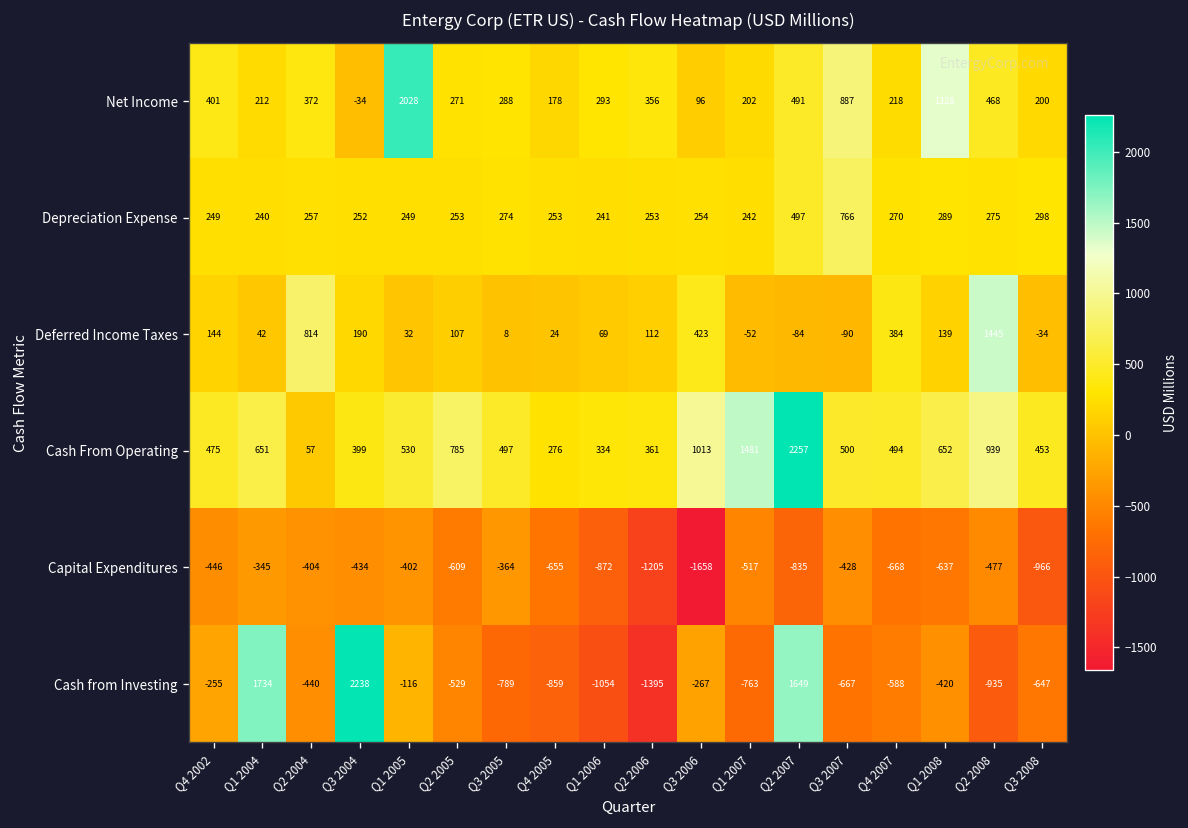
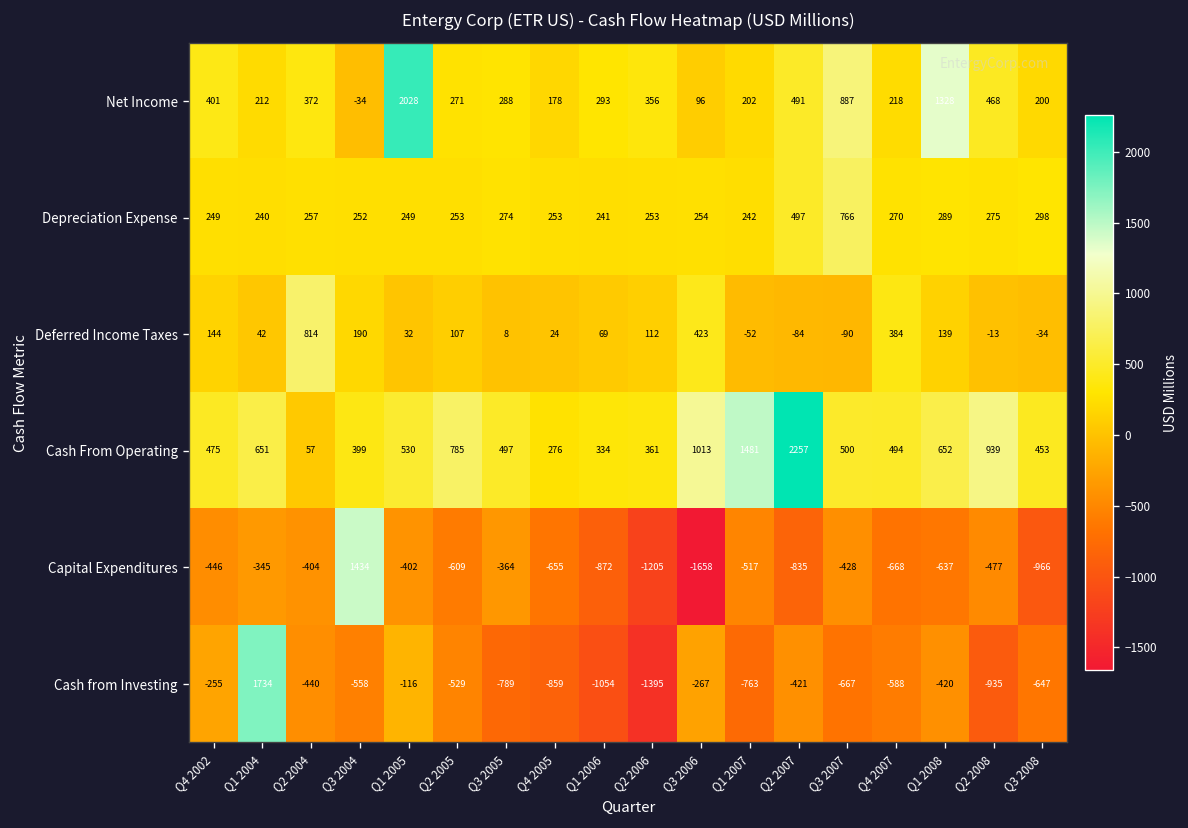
  {
    "Net Income": {
      "Q4 2002": 401,
      "Q1 2004": 212,
      "Q2 2004": 372,
      "Q3 2004": -34,
      "Q1 2005": 2028,
      "Q2 2005": 271,
      "Q3 2005": 288,
      "Q4 2005": 178,
      "Q1 2006": 293,
      "Q2 2006": 356,
      "Q3 2006": 96,
      "Q1 2007": 202,
      "Q2 2007": 491,
      "Q3 2007": 887,
      "Q4 2007": 218,
      "Q1 2008": 1328,
      "Q3 2008": 200
    },
    "Depreciation Expense": {
      "Q4 2002": 249,
      "Q1 2004": 240,
      "Q2 2004": 257,
      "Q3 2004": 252,
      "Q1 2005": 249,
      "Q2 2005": 253,
      "Q3 2005": 274,
      "Q4 2005": 253,
      "Q1 2006": 241,
      "Q2 2006": 253,
      "Q3 2006": 254,
      "Q1 2007": 242,
      "Q2 2007": 497,
      "Q3 2007": 766,
      "Q4 2007": 270,
      "Q1 2008": 289,
      "Q2 2008": 275,
      "Q3 2008": 298
    },
    "Deferred Income Taxes": {
      "Q4 2002": 144,
      "Q1 2004": 42,
      "Q2 2004": 814,
      "Q3 2004": 190,
      "Q1 2005": 32,
      "Q2 2005": 107,
      "Q3 2005": 8,
      "Q4 2005": 24,
      "Q1 2006": 69,
      "Q2 2006": 112,
      "Q3 2006": 423,
      "Q1 2007": -52,
      "Q2 2007": -84,
      "Q3 2007": -90,
      "Q4 2007": 384,
      "Q1 2008": 139,
-     "Q2 2008": 1445,
+     "Q2 2008": -13,
      "Q3 2008": -34
    },
    "Cash From Operating": {
      "Q4 2002": 475,
      "Q1 2004": 651,
      "Q2 2004": 57,
      "Q3 2004": 399,
      "Q1 2005": 530,
      "Q2 2005": 785,
      "Q3 2005": 497,
      "Q4 2005": 276,
      "Q1 2006": 334,
      "Q2 2006": 361,
      "Q3 2006": 1013,
      "Q1 2007": 1481,
      "Q2 2007": 2257,
      "Q3 2007": 500,
      "Q4 2007": 494,
      "Q1 2008": 652,
      "Q2 2008": 939,
      "Q3 2008": 453
    },
    "Capital Expenditures": {
      "Q4 2002": -446,
      "Q1 2004": -345,
      "Q2 2004": -404,
-     "Q3 2004": -434,
+     "Q3 2004": 1434,
      "Q1 2005": -402,
      "Q2 2005": -609,
      "Q3 2005": -364,
      "Q4 2005": -655,
      "Q1 2006": -872,
      "Q2 2006": -1205,
      "Q3 2006": -1658,
      "Q1 2007": -517,
      "Q2 2007": -835,
      "Q3 2007": -428,
      "Q4 2007": -668,
      "Q1 2008": -637,
      "Q2 2008": -477,
      "Q3 2008": -966
    },
    "Cash from Investing": {
      "Q4 2002": -255,
      "Q1 2004": 1734,
      "Q2 2004": -440,
-     "Q3 2004": 2238,
+     "Q3 2004": -558,
      "Q1 2005": -116,
      "Q2 2005": -529,
      "Q3 2005": -789,
      "Q4 2005": -859,
      "Q1 2006": -1054,
      "Q2 2006": -1395,
      "Q3 2006": -267,
      "Q1 2007": -763,
-     "Q2 2007": 1649,
+     "Q2 2007": -421,
      "Q3 2007": -667,
      "Q4 2007": -588,
      "Q1 2008": -420,
      "Q2 2008": -935,
      "Q3 2008": -647
    }
  }
